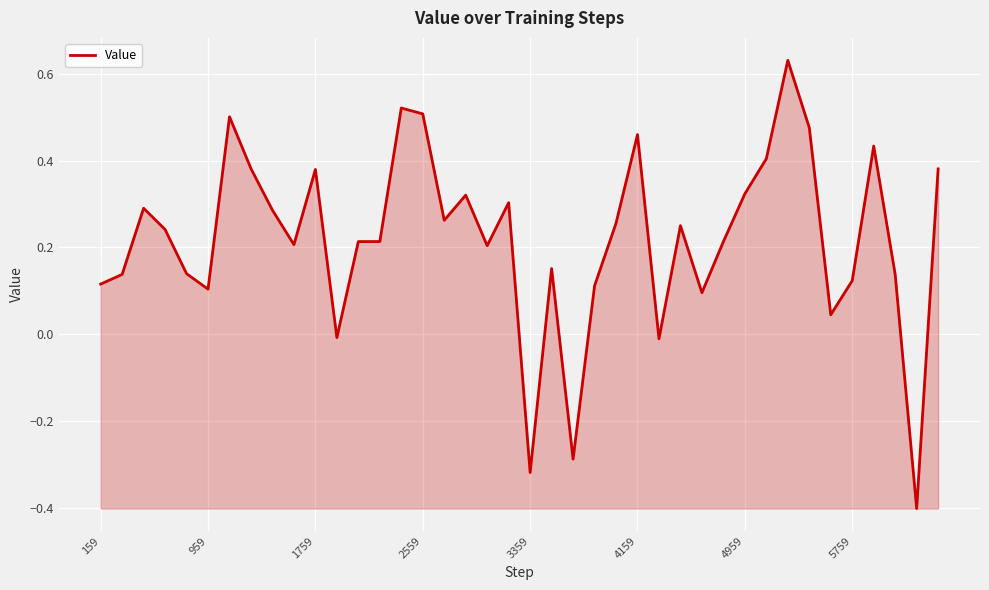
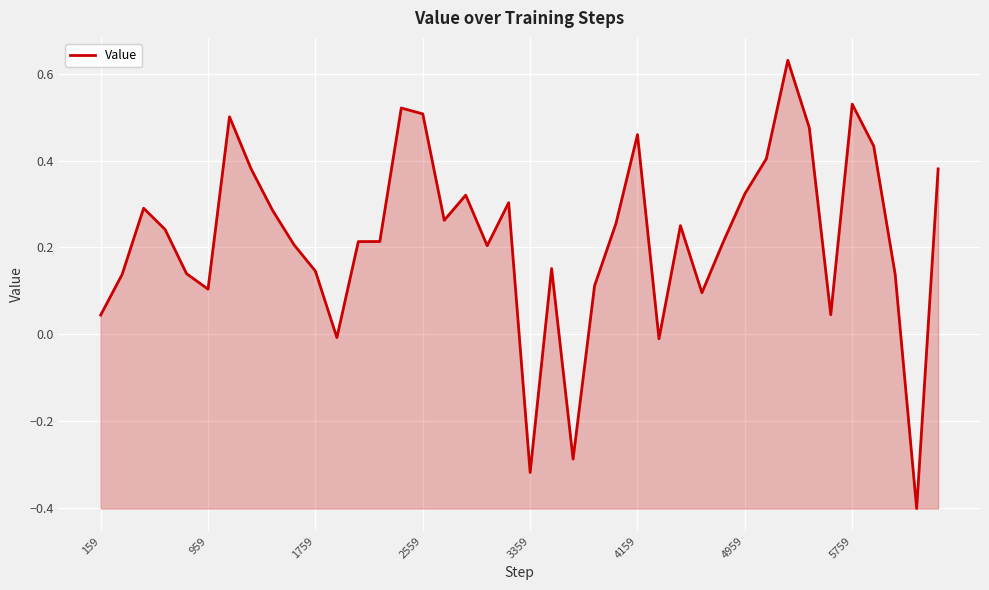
  {
-   "159": 0.12,
+   "159": 0.04,
    "959": 0.10,
-   "1759": 0.38,
+   "1759": 0.15,
    "2559": 0.51,
    "3359": -0.32,
    "4159": 0.46,
    "4959": 0.32,
-   "5759": 0.12
+   "5759": 0.53
  }
